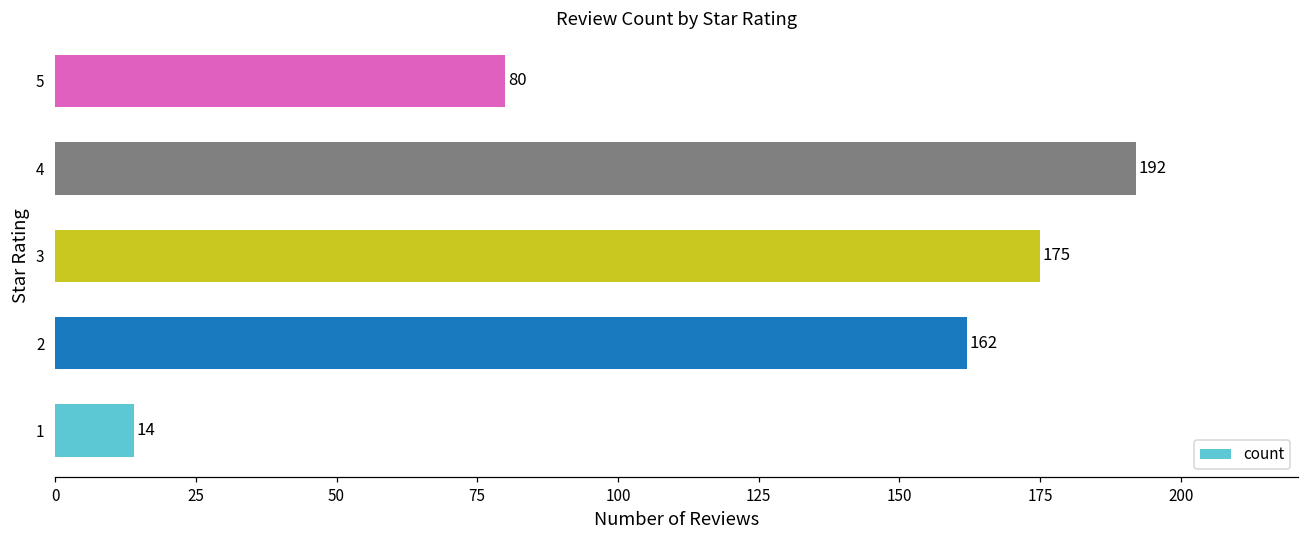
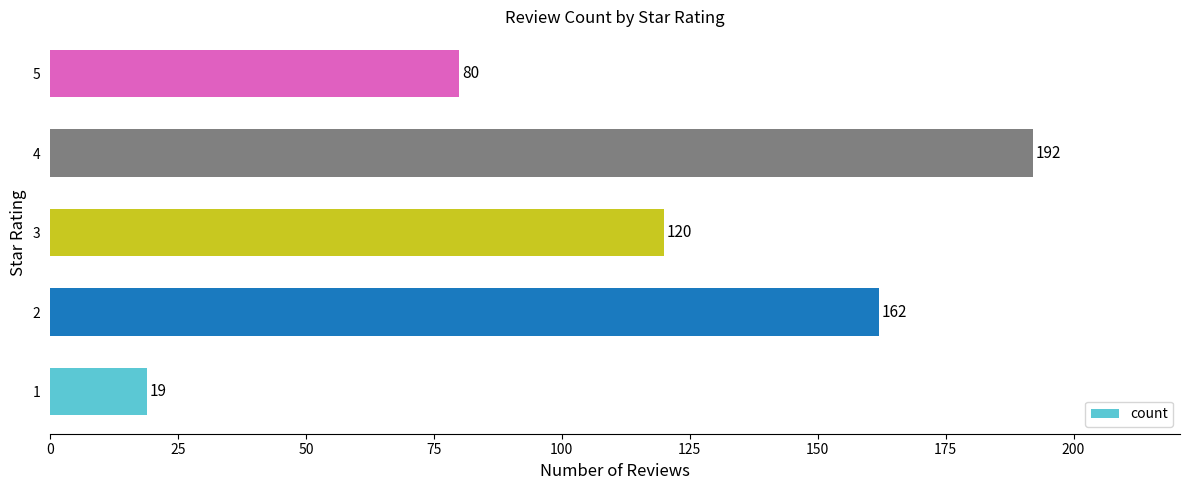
  {
    "5": 80,
    "4": 192,
-   "3": 175,
+   "3": 120,
    "2": 162,
-   "1": 14
+   "1": 19
  }
